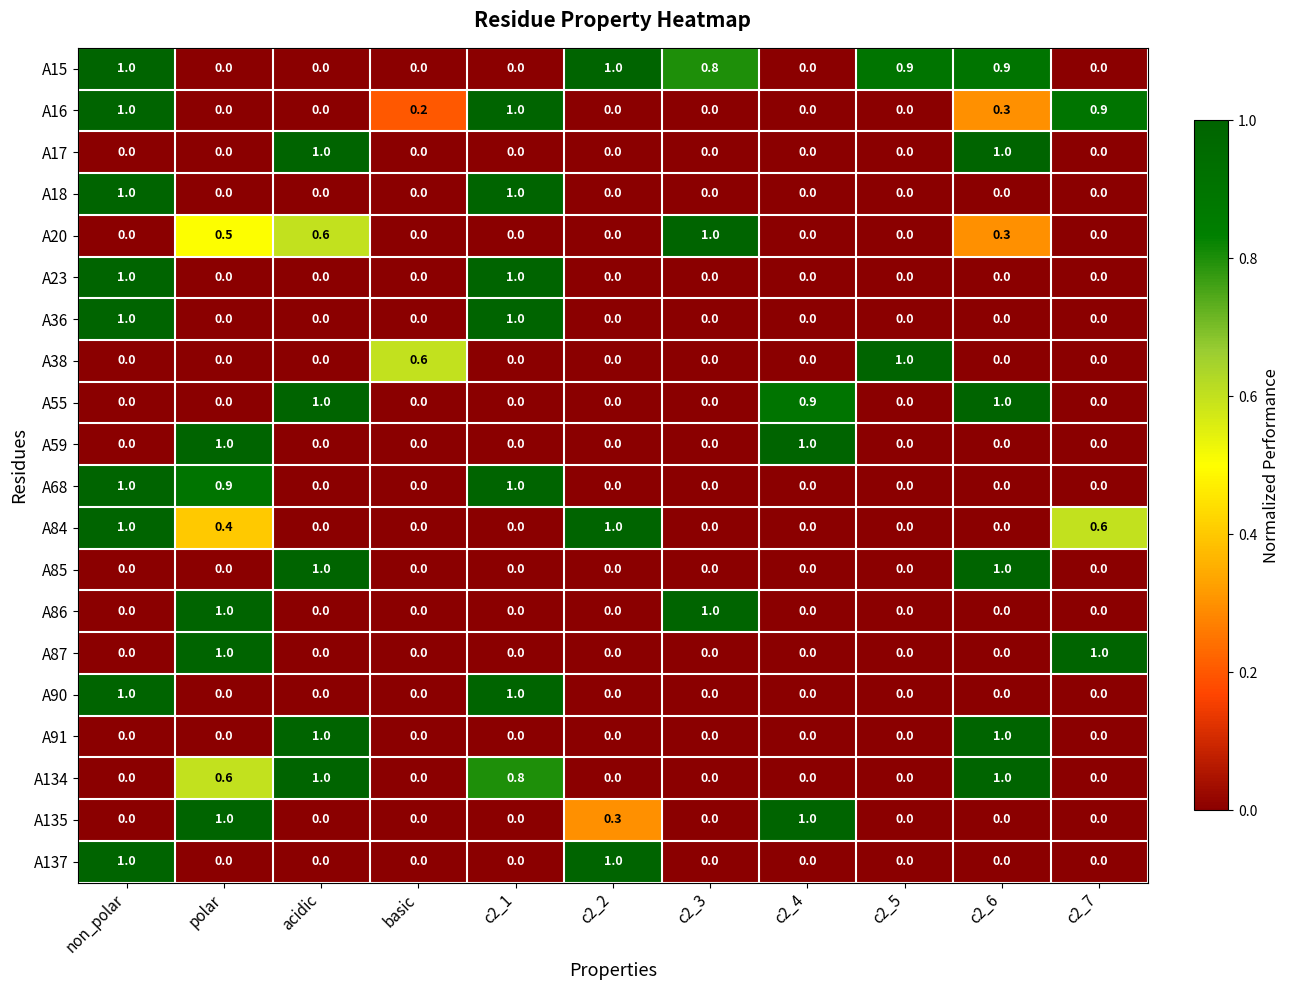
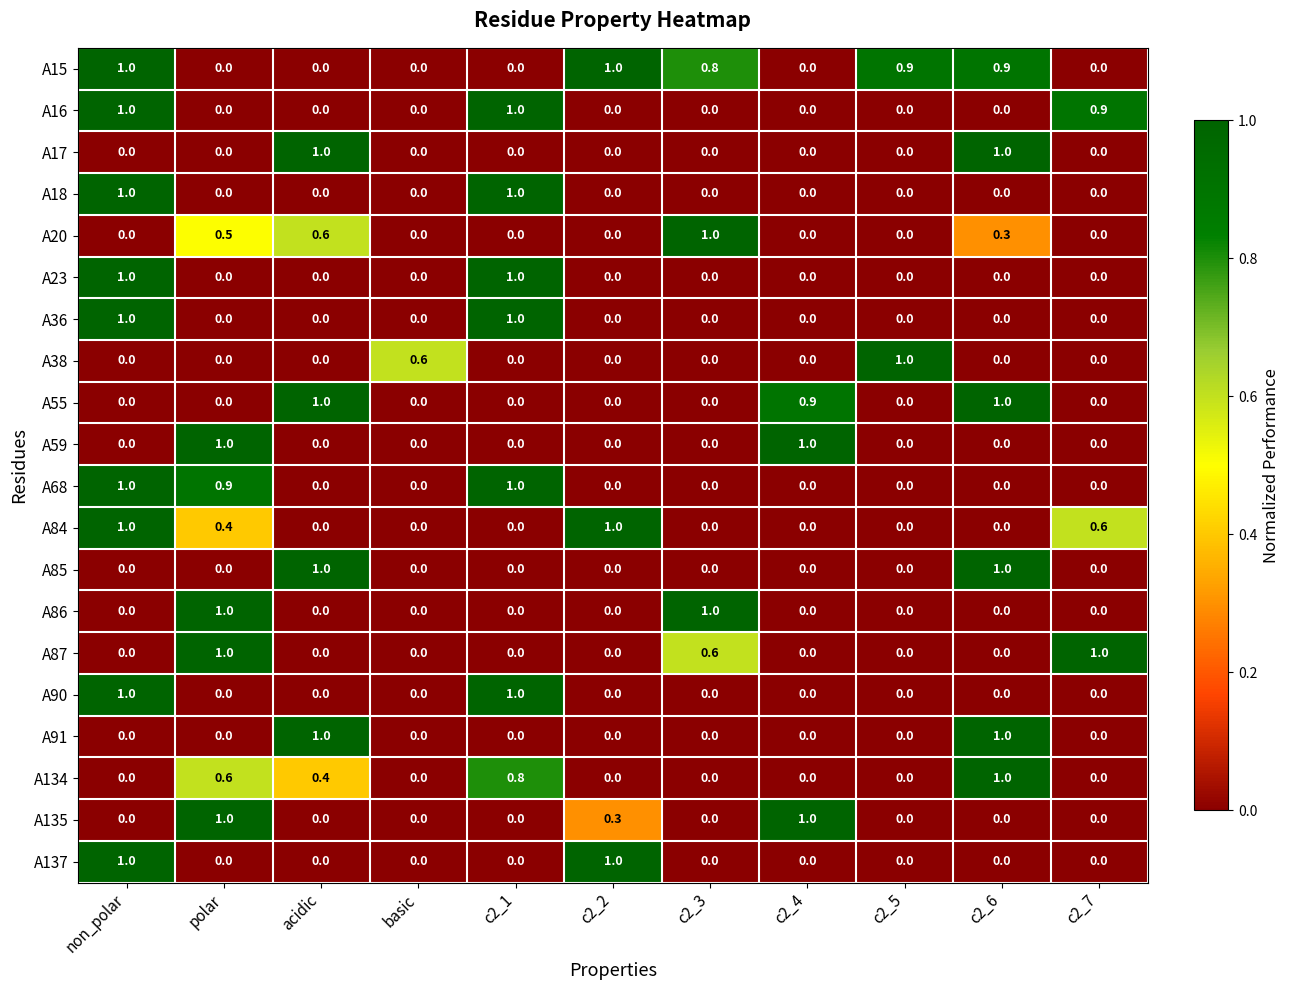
  {
    "A16": {
      "non_polar": 1.0,
      "polar": 0.0,
      "acidic": 0.0,
-     "basic": 0.2,
+     "basic": 0.0,
      "c2_1": 1.0,
      "c2_2": 0.0,
      "c2_3": 0.0,
      "c2_4": 0.0,
      "c2_5": 0.0,
-     "c2_6": 0.3,
+     "c2_6": 0.0,
      "c2_7": 0.9
    },
    "A87": {
      "non_polar": 0.0,
      "polar": 1.0,
      "acidic": 0.0,
      "basic": 0.0,
      "c2_1": 0.0,
      "c2_2": 0.0,
-     "c2_3": 0.0,
+     "c2_3": 0.6,
      "c2_4": 0.0,
      "c2_5": 0.0,
      "c2_6": 0.0,
      "c2_7": 1.0
    },
    "A134": {
      "non_polar": 0.0,
      "polar": 0.6,
-     "acidic": 1.0,
+     "acidic": 0.4,
      "basic": 0.0,
      "c2_1": 0.8,
      "c2_2": 0.0,
      "c2_3": 0.0,
      "c2_4": 0.0,
      "c2_5": 0.0,
      "c2_6": 1.0,
      "c2_7": 0.0
    }
  }
